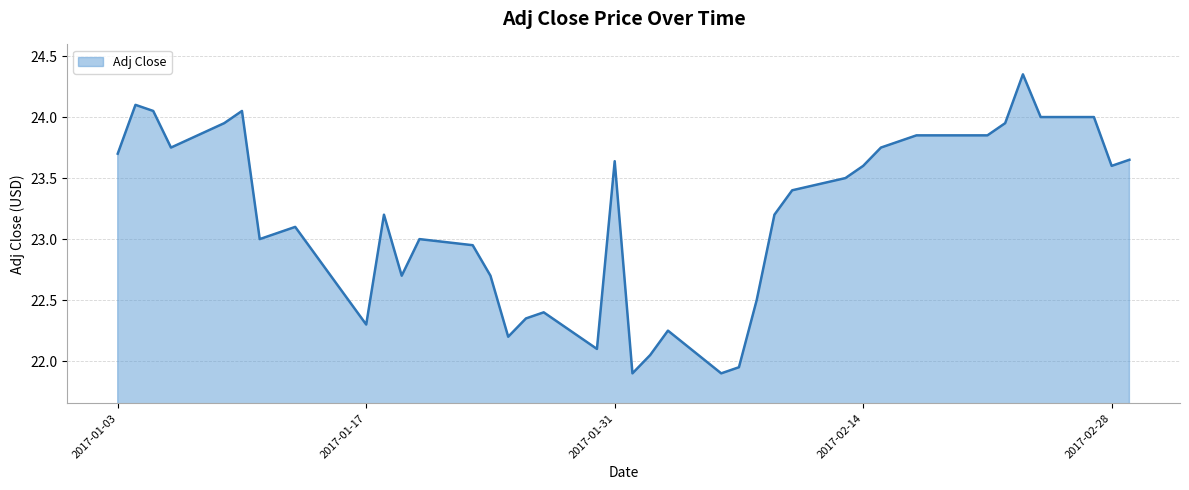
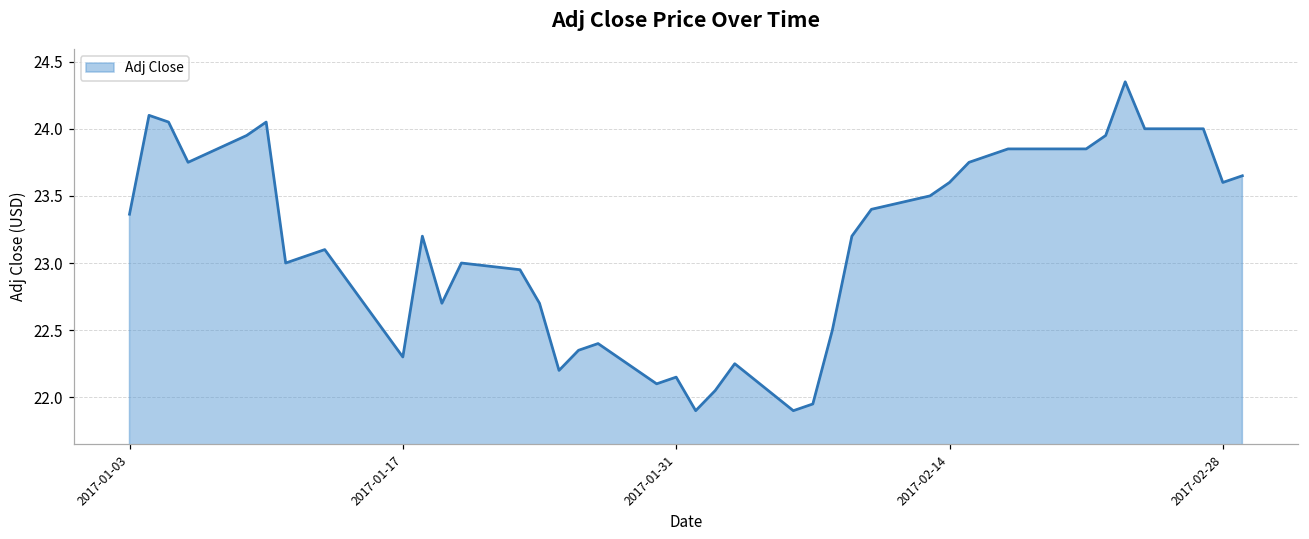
  {
-   "2017-01-03": 23.70,
+   "2017-01-03": 23.36,
    "2017-01-17": 22.30,
-   "2017-01-31": 23.64,
+   "2017-01-31": 22.15,
    "2017-02-14": 23.60,
    "2017-02-28": 23.60
  }
